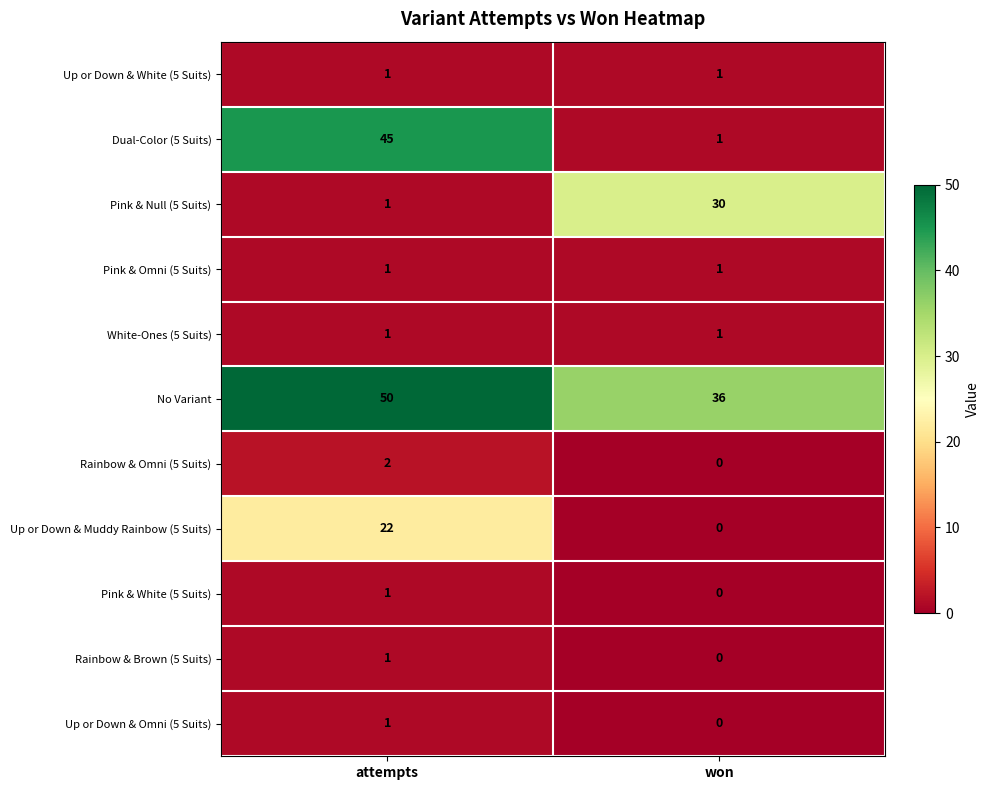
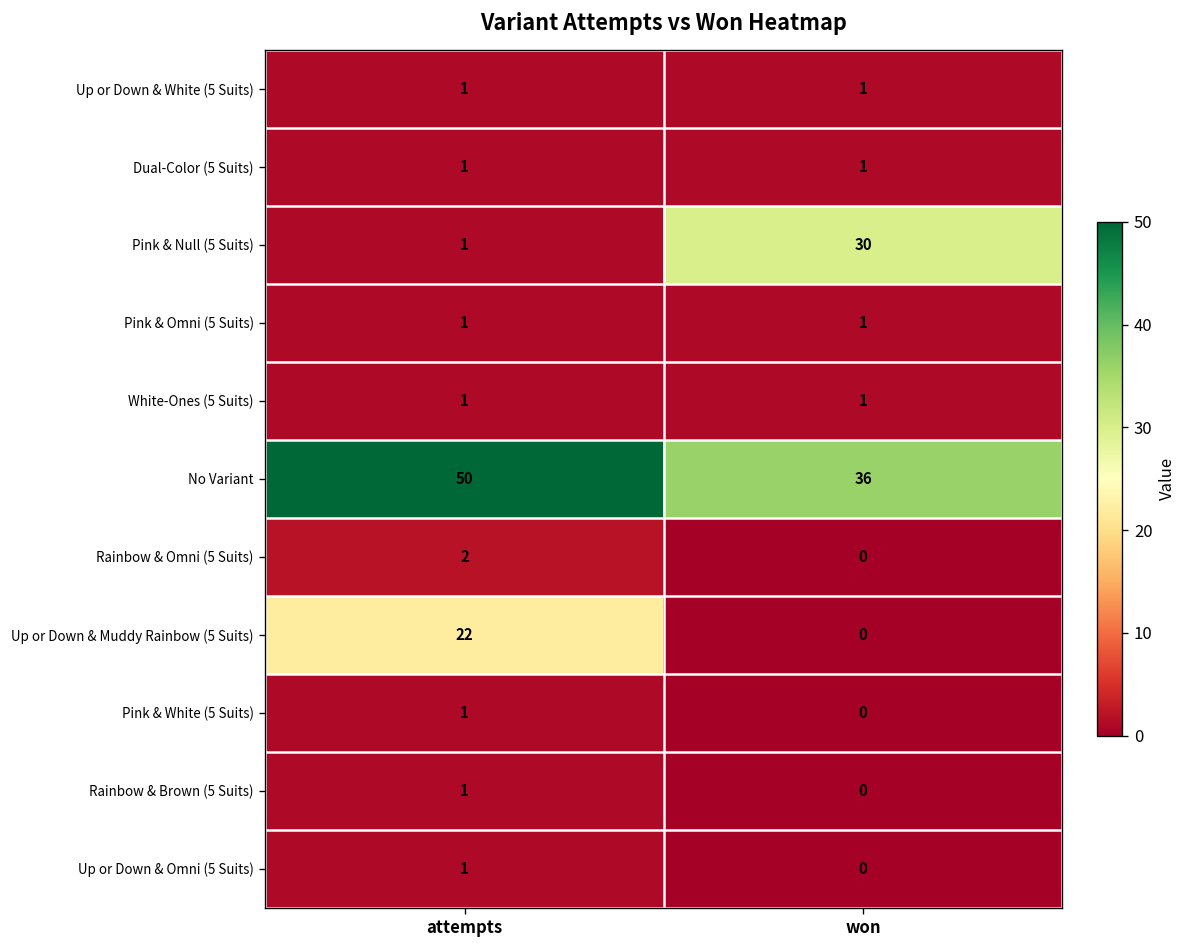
  {
    "Up or Down & White (5 Suits)": {
      "attempts": 1,
      "won": 1
    },
    "Dual-Color (5 Suits)": {
-     "attempts": 45,
+     "attempts": 1,
      "won": 1
    },
    "Pink & Null (5 Suits)": {
      "attempts": 1,
      "won": 30
    },
    "Pink & Omni (5 Suits)": {
      "attempts": 1,
      "won": 1
    },
    "White-Ones (5 Suits)": {
      "attempts": 1,
      "won": 1
    },
    "No Variant": {
      "attempts": 50,
      "won": 36
    },
    "Rainbow & Omni (5 Suits)": {
      "attempts": 2,
      "won": 0
    },
    "Up or Down & Muddy Rainbow (5 Suits)": {
      "attempts": 22,
      "won": 0
    },
    "Pink & White (5 Suits)": {
      "attempts": 1,
      "won": 0
    },
    "Rainbow & Brown (5 Suits)": {
      "attempts": 1,
      "won": 0
    },
    "Up or Down & Omni (5 Suits)": {
      "attempts": 1,
      "won": 0
    }
  }
